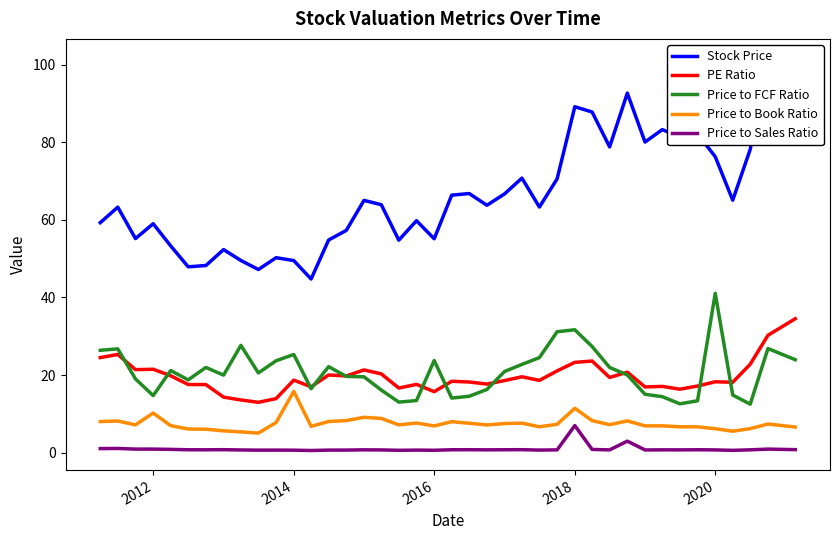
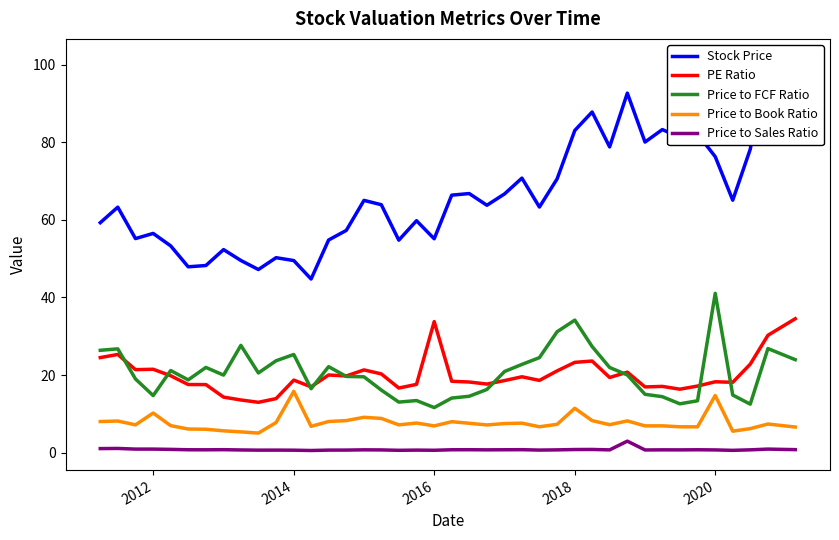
  {
    "Stock Price": {
-     "2012": 59,
+     "2012": 57,
      "2014": 50,
      "2016": 55,
-     "2018": 89,
+     "2018": 83,
      "2020": 76
    },
    "PE Ratio": {
      "2012": 21,
      "2014": 19,
-     "2016": 16,
+     "2016": 34,
      "2018": 23,
      "2020": 18
    },
    "Price to FCF Ratio": {
      "2012": 15,
      "2014": 25,
-     "2016": 24,
-     "2018": 32,
+     "2016": 12,
+     "2018": 34,
      "2020": 41
    },
    "Price to Book Ratio": {
      "2012": 10,
      "2014": 16,
      "2016": 7,
      "2018": 11,
-     "2020": 6
+     "2020": 15
    },
    "Price to Sales Ratio": {
      "2012": 1,
      "2014": 1,
      "2016": 1,
-     "2018": 7,
+     "2018": 1,
      "2020": 1
    }
  }
